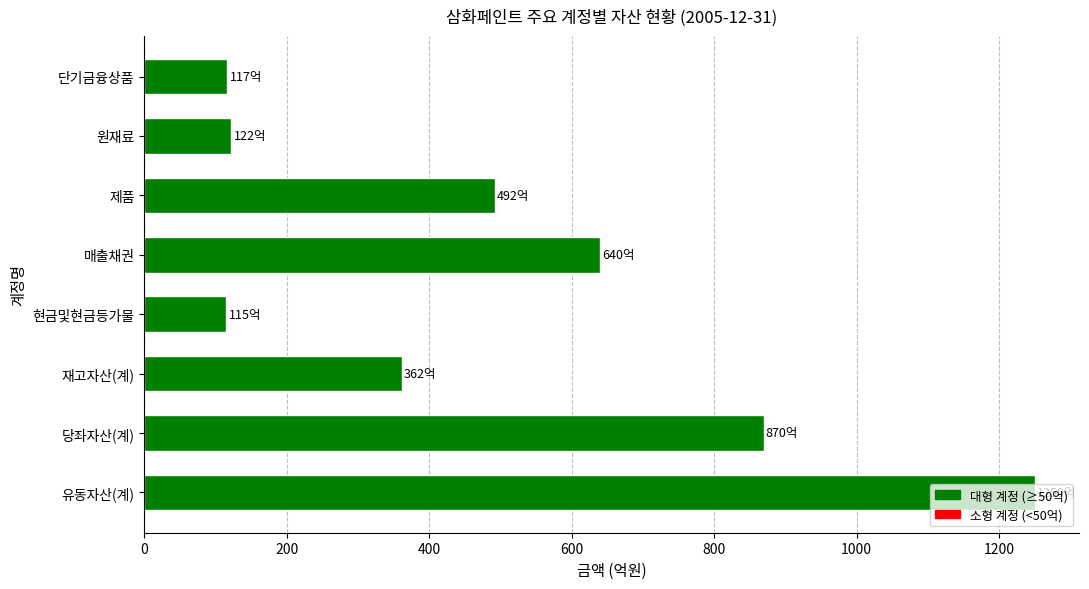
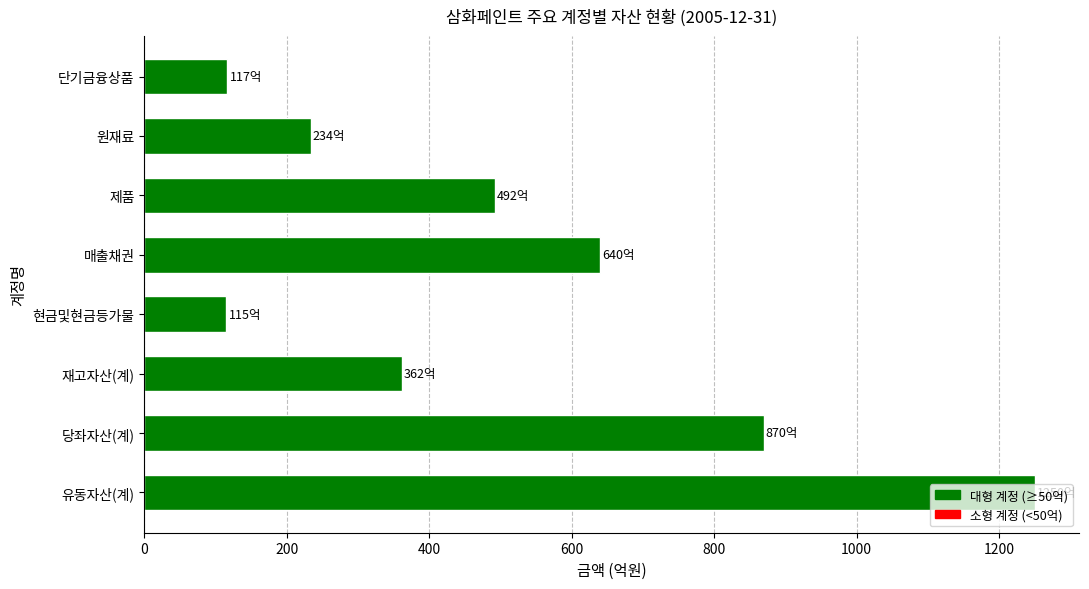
  {
    "단기금융상품": "117억",
-   "원재료": "122억",
+   "원재료": "234억",
    "제품": "492억",
    "매출채권": "640억",
    "현금및현금등가물": "115억",
    "재고자산(계)": "362억",
    "당좌자산(계)": "870억"
  }
